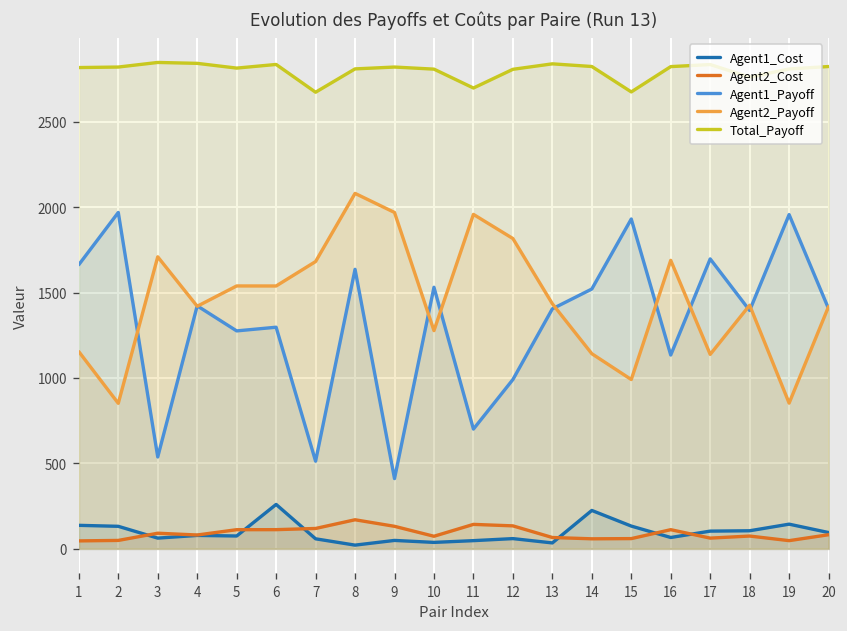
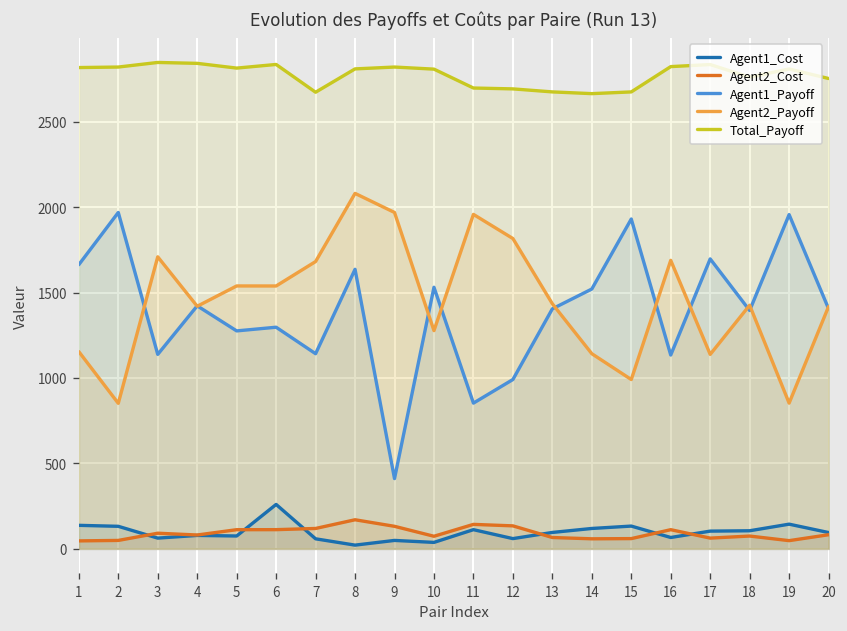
  {
    "Agent1_Cost": {
      "1": 140,
      "2": 130,
      "3": 60,
      "5": 70,
      "6": 260,
      "7": 60,
      "8": 20,
      "9": 50,
      "10": 40,
-     "11": 50,
+     "11": 110,
      "12": 60,
-     "13": 30,
-     "14": 220,
+     "13": 100,
+     "14": 120,
      "15": 130,
      "16": 70,
      "17": 100,
      "18": 110,
      "19": 140
    },
    "Agent1_Payoff": {
      "1": 1660,
      "2": 1970,
-     "3": 540,
+     "3": 1140,
      "5": 1280,
      "6": 1300,
-     "7": 510,
+     "7": 1140,
      "8": 1640,
      "9": 410,
      "10": 1530,
-     "11": 700,
+     "11": 850,
      "12": 990,
      "13": 1400,
      "14": 1520,
      "15": 1930,
      "16": 1130,
      "17": 1700,
      "18": 1390,
      "19": 1960
    },
    "Total_Payoff": {
      "1": 2820,
      "2": 2820,
      "3": 2850,
      "4": 2840,
      "5": 2810,
      "6": 2840,
      "7": 2670,
      "8": 2810,
      "9": 2820,
      "10": 2810,
      "11": 2700,
-     "12": 2810,
-     "13": 2840,
-     "14": 2820,
+     "12": 2690,
+     "13": 2670,
+     "14": 2660,
      "15": 2670,
      "16": 2820,
-     "20": 2820
+     "20": 2750
    }
  }
